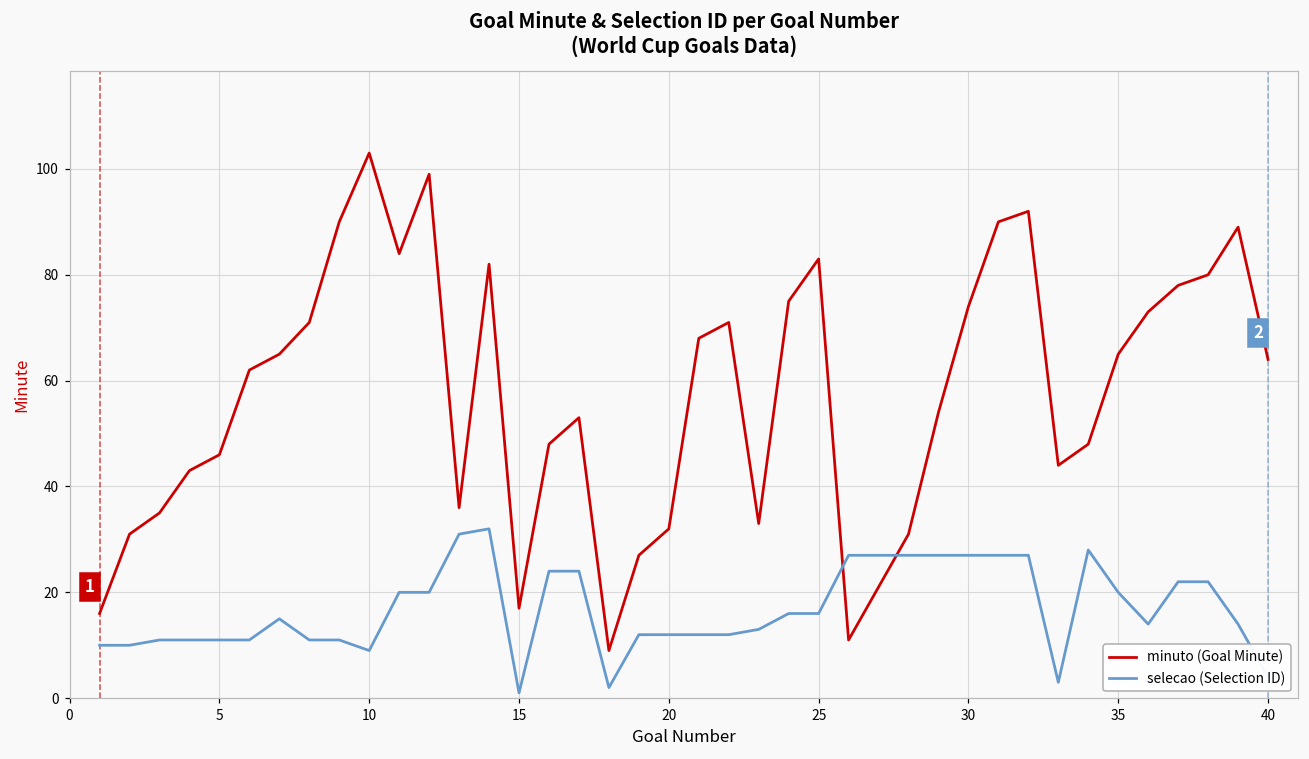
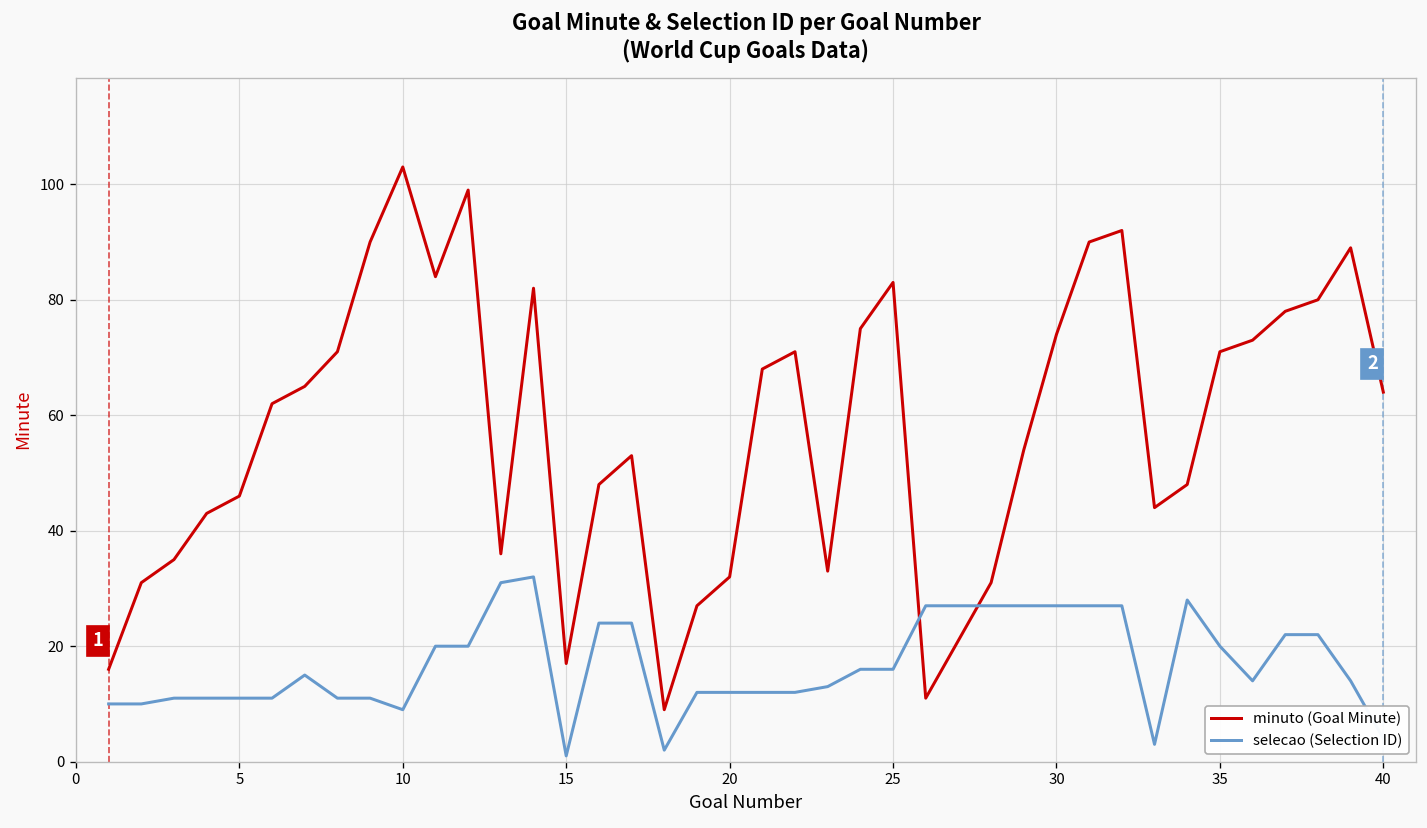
  {
    "minuto (Goal Minute)": {
      "5": 46,
      "10": 103,
      "15": 17,
      "20": 32,
      "25": 83,
      "30": 74,
-     "35": 65
+     "35": 71
    },
    "selecao (Selection ID)": {
      "5": 11,
      "10": 9,
      "15": 1,
      "20": 12,
      "25": 16,
      "30": 27,
      "35": 20
    }
  }
